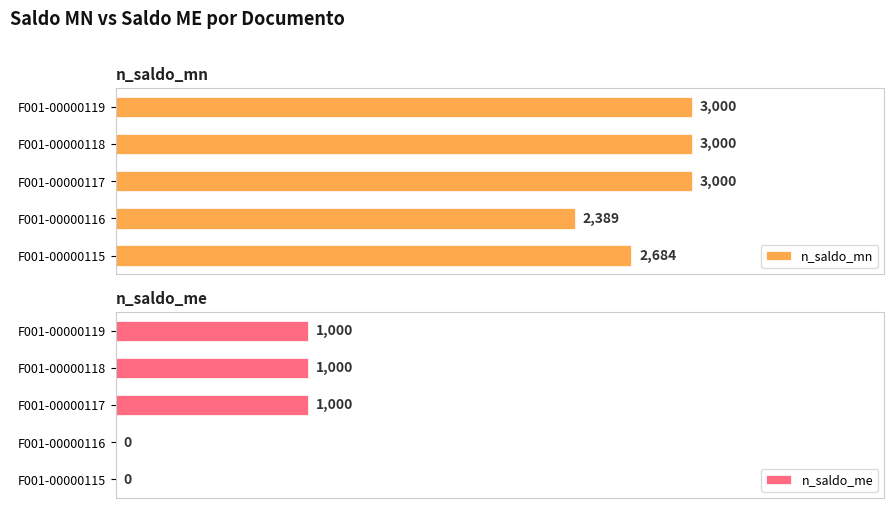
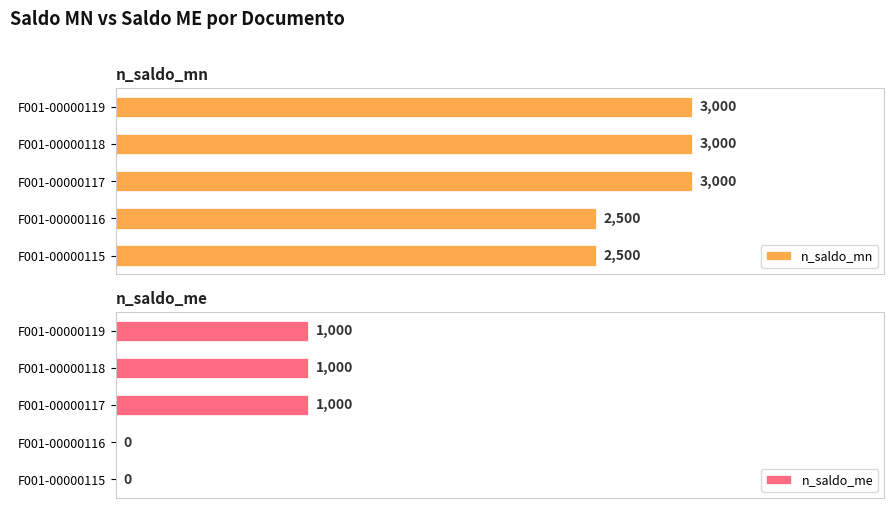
  {
    "n_saldo_mn": {
      "F001-00000119": "3,000",
      "F001-00000118": "3,000",
      "F001-00000117": "3,000",
-     "F001-00000116": "2,389",
-     "F001-00000115": "2,684"
+     "F001-00000116": "2,500",
+     "F001-00000115": "2,500"
    },
    "n_saldo_me": {
      "F001-00000119": "1,000",
      "F001-00000118": "1,000",
      "F001-00000117": "1,000",
      "F001-00000116": "0",
      "F001-00000115": "0"
    }
  }
